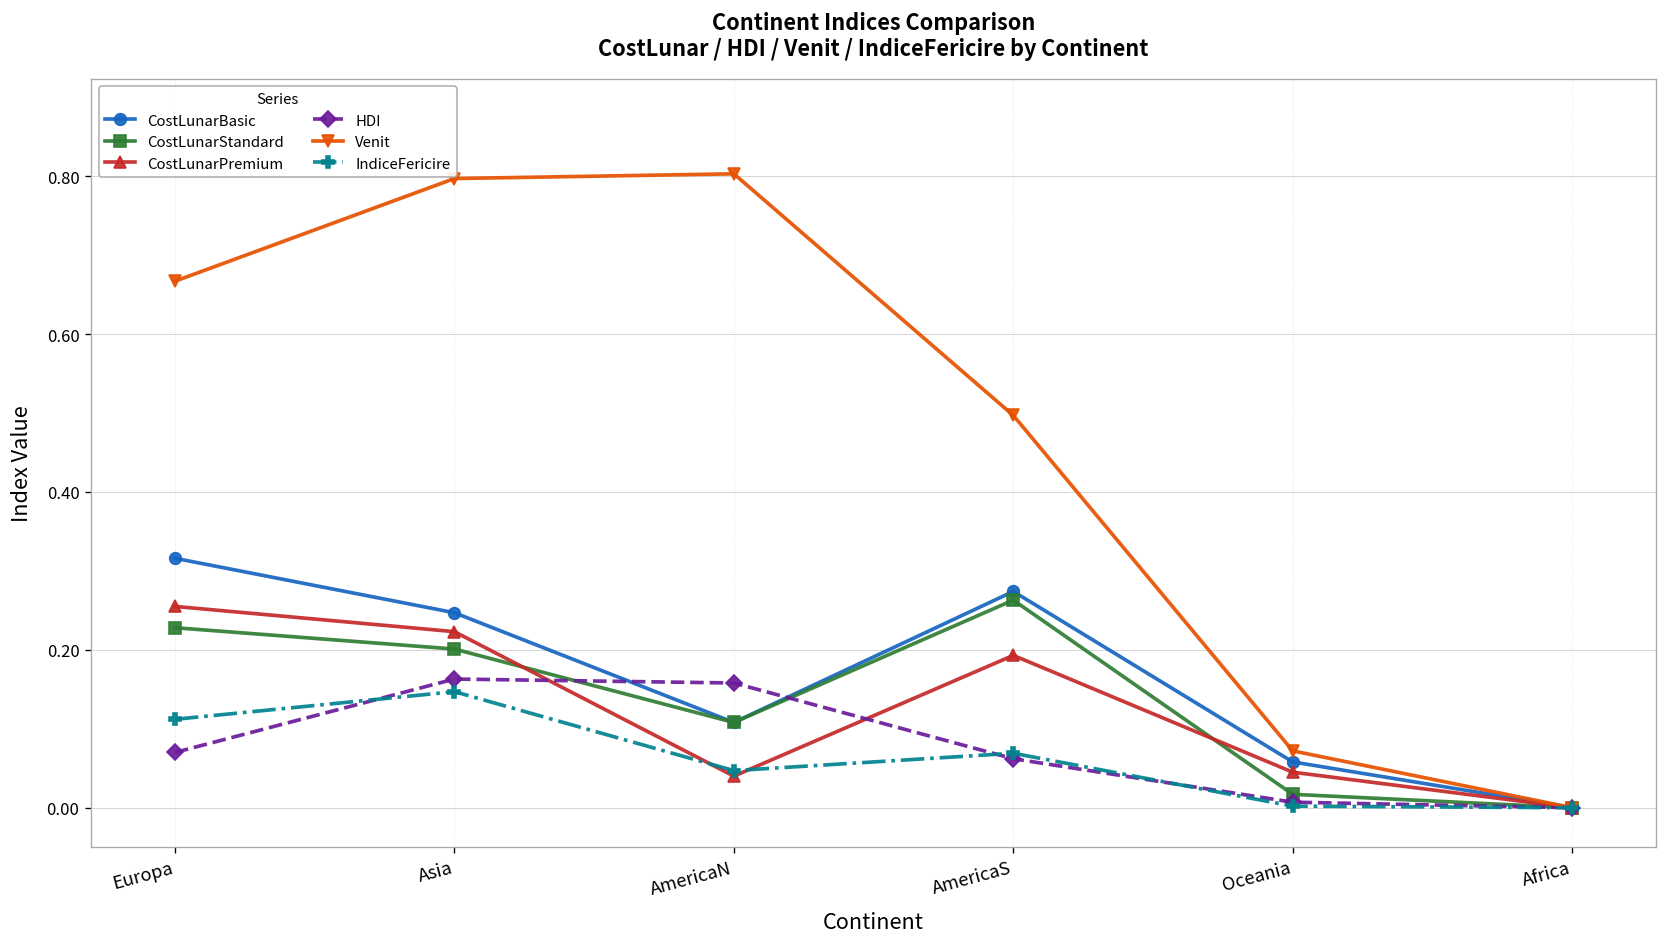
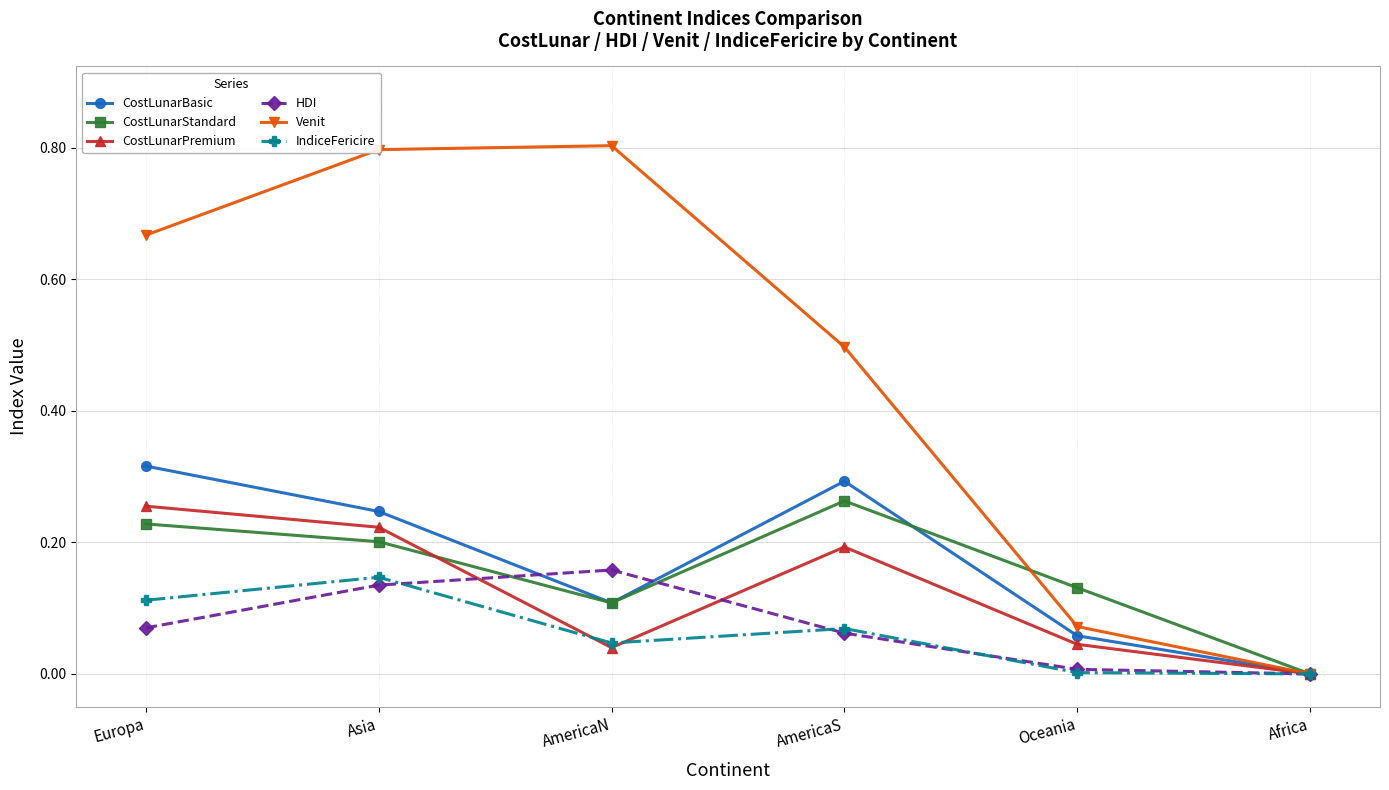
  {
    "CostLunarBasic": {
      "Europa": 0.32,
      "Asia": 0.25,
-     "AmericaS": 0.27,
+     "AmericaS": 0.29,
      "Oceania": 0.06
    },
    "CostLunarStandard": {
      "Europa": 0.23,
      "Asia": 0.20,
      "AmericaS": 0.26,
-     "Oceania": 0.02
+     "Oceania": 0.13
    },
    "CostLunarPremium": {
      "Europa": 0.26,
      "Asia": 0.22,
      "AmericaN": 0.04,
      "AmericaS": 0.19,
      "Oceania": 0.05
    },
    "HDI": {
      "Europa": 0.07,
-     "Asia": 0.16,
+     "Asia": 0.14,
      "AmericaN": 0.16,
      "AmericaS": 0.06,
      "Oceania": 0.01
    },
    "Venit": {
      "Europa": 0.67,
      "AmericaN": 0.80,
      "AmericaS": 0.50,
      "Oceania": 0.07
    },
    "IndiceFericire": {
      "Europa": 0.11,
      "Asia": 0.15,
      "AmericaN": 0.05,
      "AmericaS": 0.07,
      "Oceania": 0.00
    }
  }
